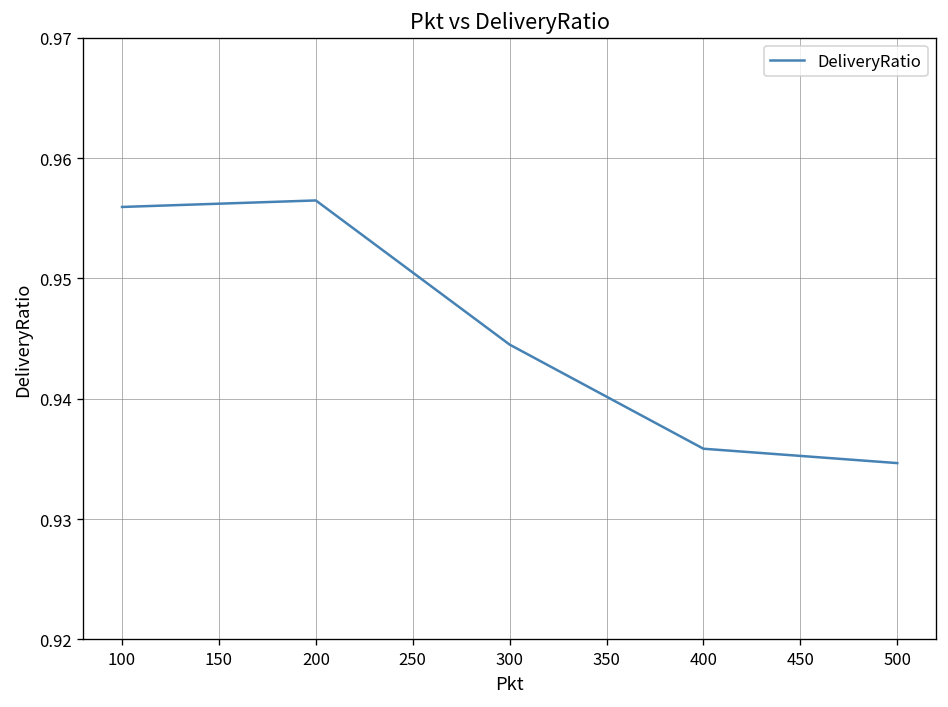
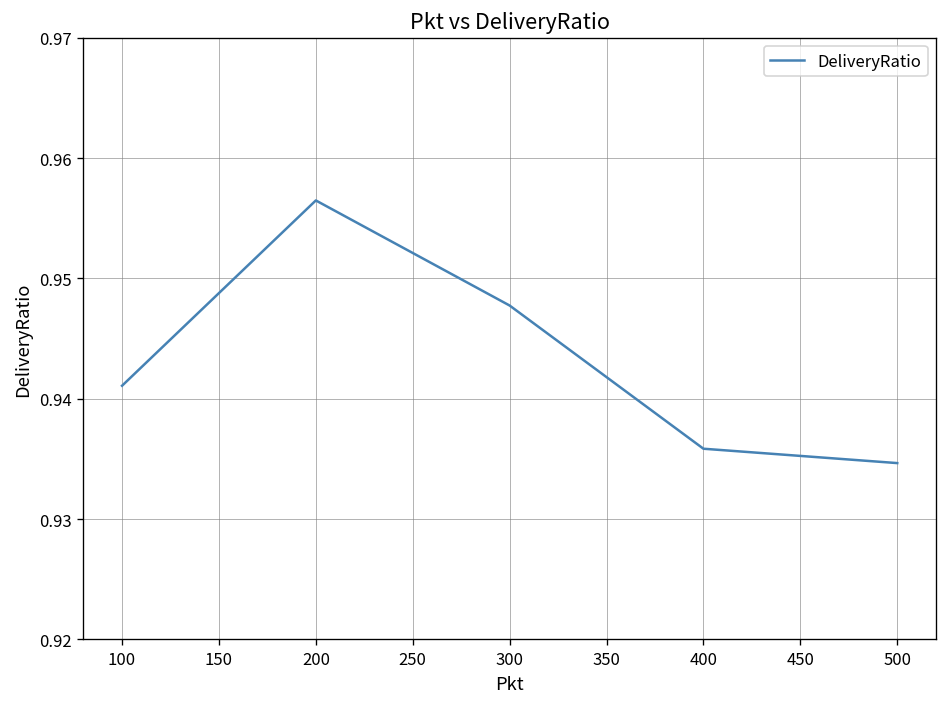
  {
-   "100": 0.9559,
+   "100": 0.9411,
    "200": 0.9565,
-   "300": 0.9445,
+   "300": 0.9478,
    "400": 0.9359,
    "500": 0.9347
  }
